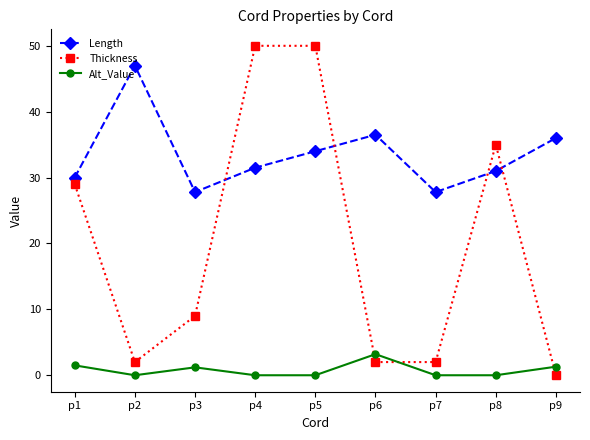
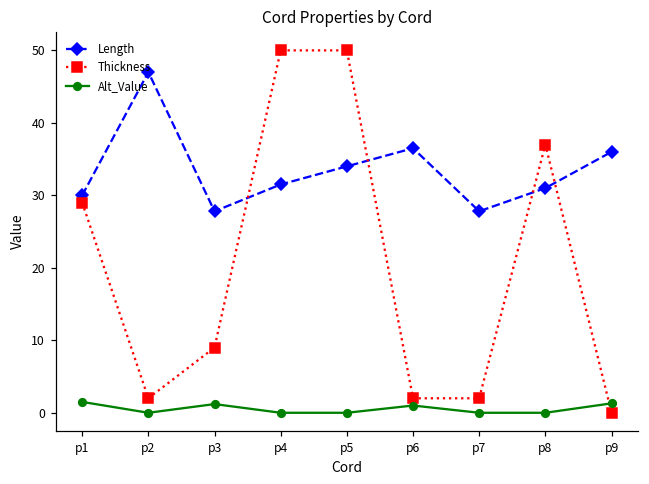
  {
    "Length": {
      "p1": 30,
      "p2": 47,
      "p3": 28,
      "p4": 32,
      "p5": 34,
      "p6": 37,
      "p7": 28,
      "p8": 31,
      "p9": 36
    },
    "Thickness": {
      "p1": 29,
      "p2": 2,
      "p3": 9,
      "p4": 50,
      "p5": 50,
      "p6": 2,
      "p7": 2,
-     "p8": 35,
+     "p8": 37,
      "p9": 0
    },
    "Alt_Value": {
      "p1": 2,
      "p2": 0,
      "p3": 1,
      "p4": 0,
      "p5": 0,
-     "p6": 3,
+     "p6": 1,
      "p7": 0,
      "p8": 0,
      "p9": 1
    }
  }
